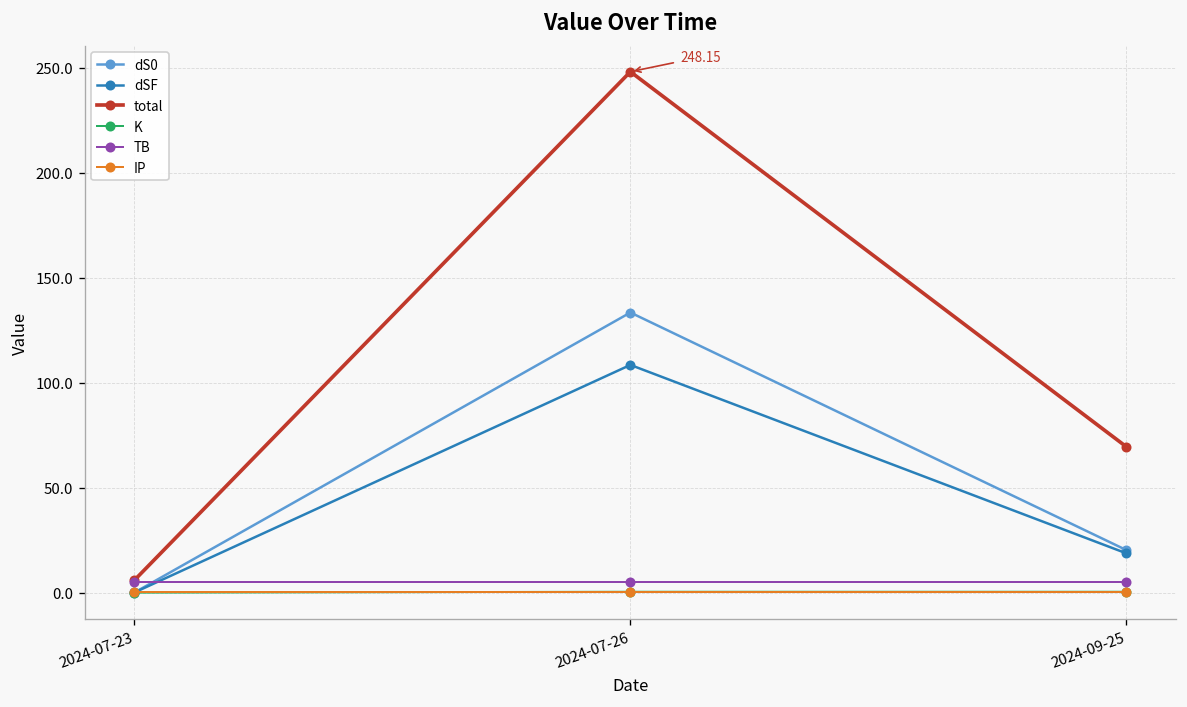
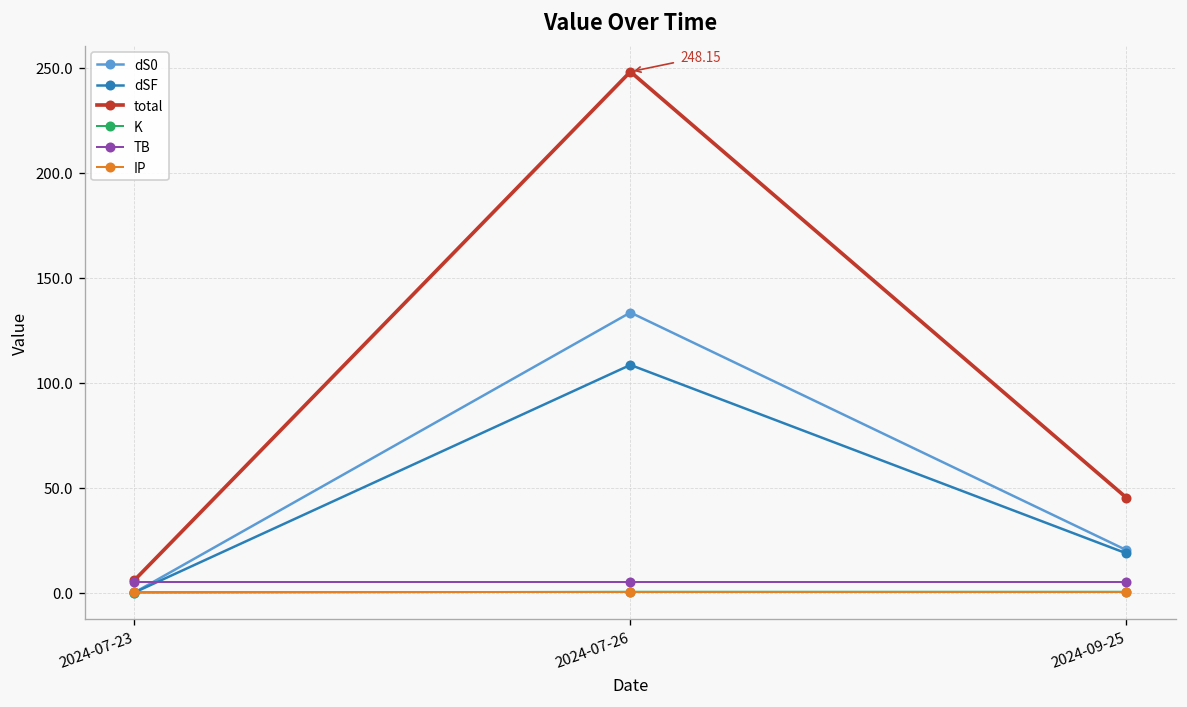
  {
    "dS0": {
      "2024-07-26": 133,
      "2024-09-25": 20
    },
    "dSF": {
      "2024-07-26": 109,
      "2024-09-25": 19
    },
    "total": {
-     "2024-09-25": 70
+     "2024-09-25": 45
    },
    "TB": {
      "2024-07-26": 5,
      "2024-09-25": 5
    }
  }
